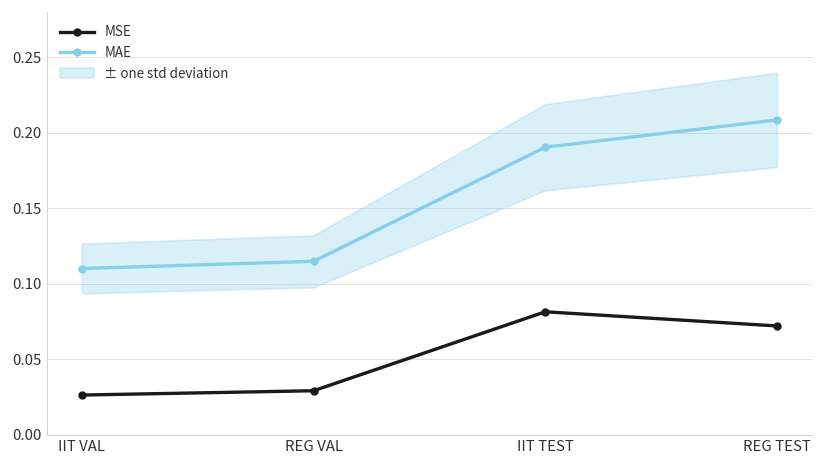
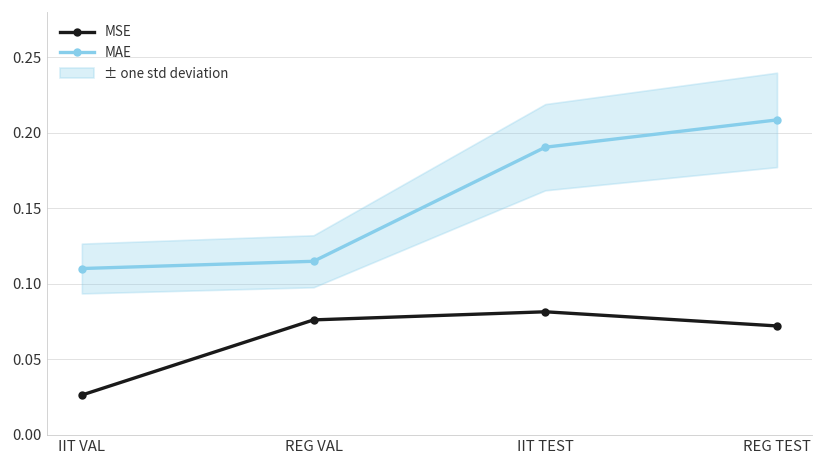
  {
    "MSE": {
      "IIT VAL": 0.026,
-     "REG VAL": 0.029,
+     "REG VAL": 0.076,
      "IIT TEST": 0.081,
      "REG TEST": 0.072
    }
  }
